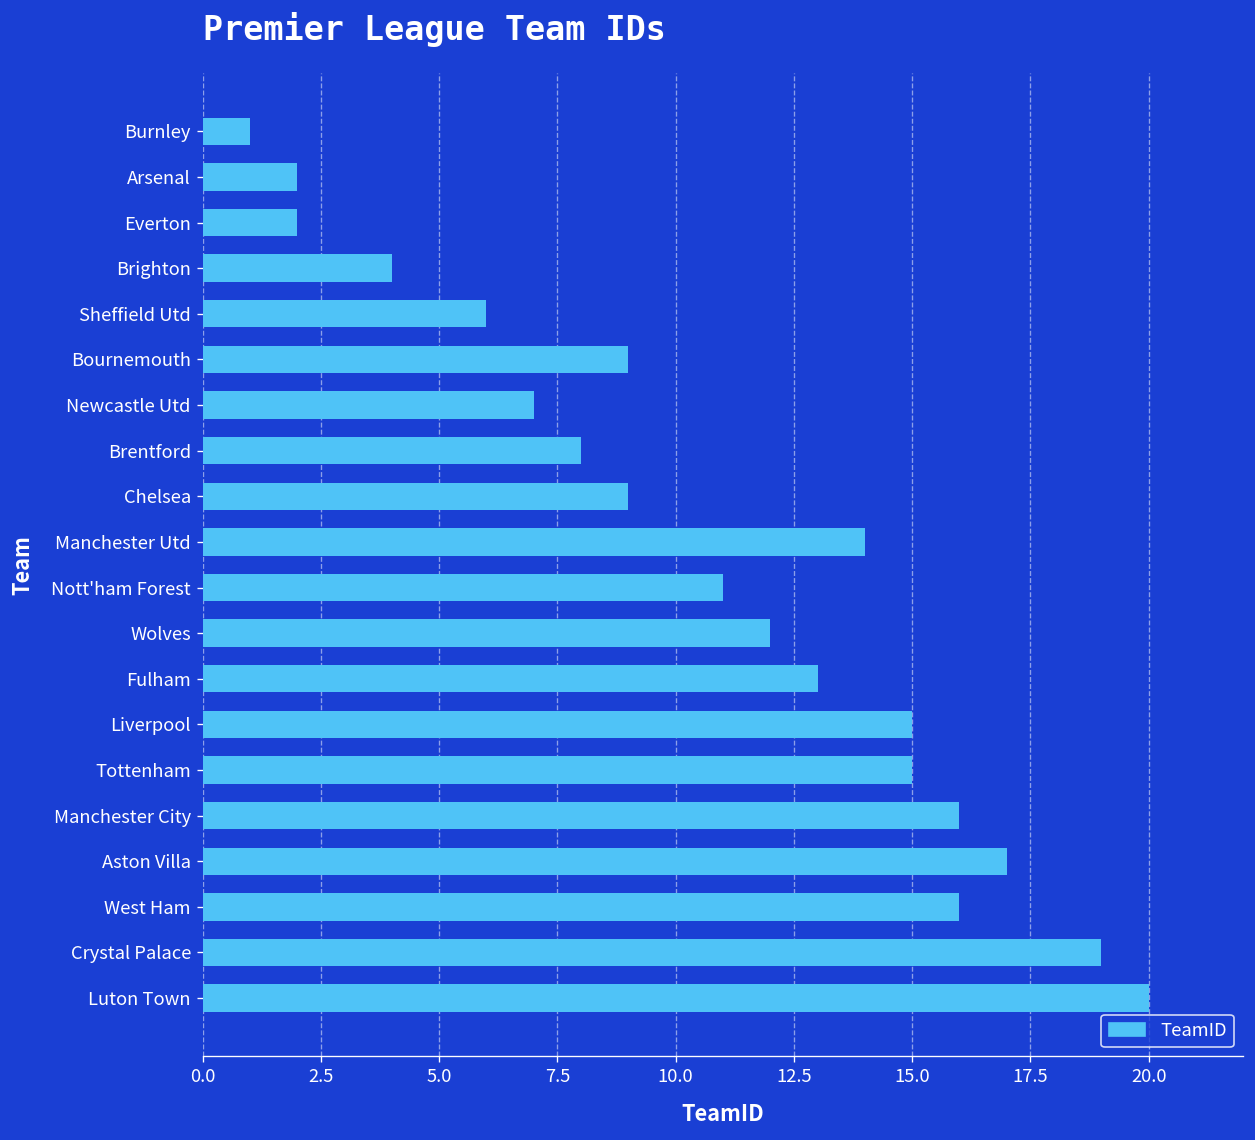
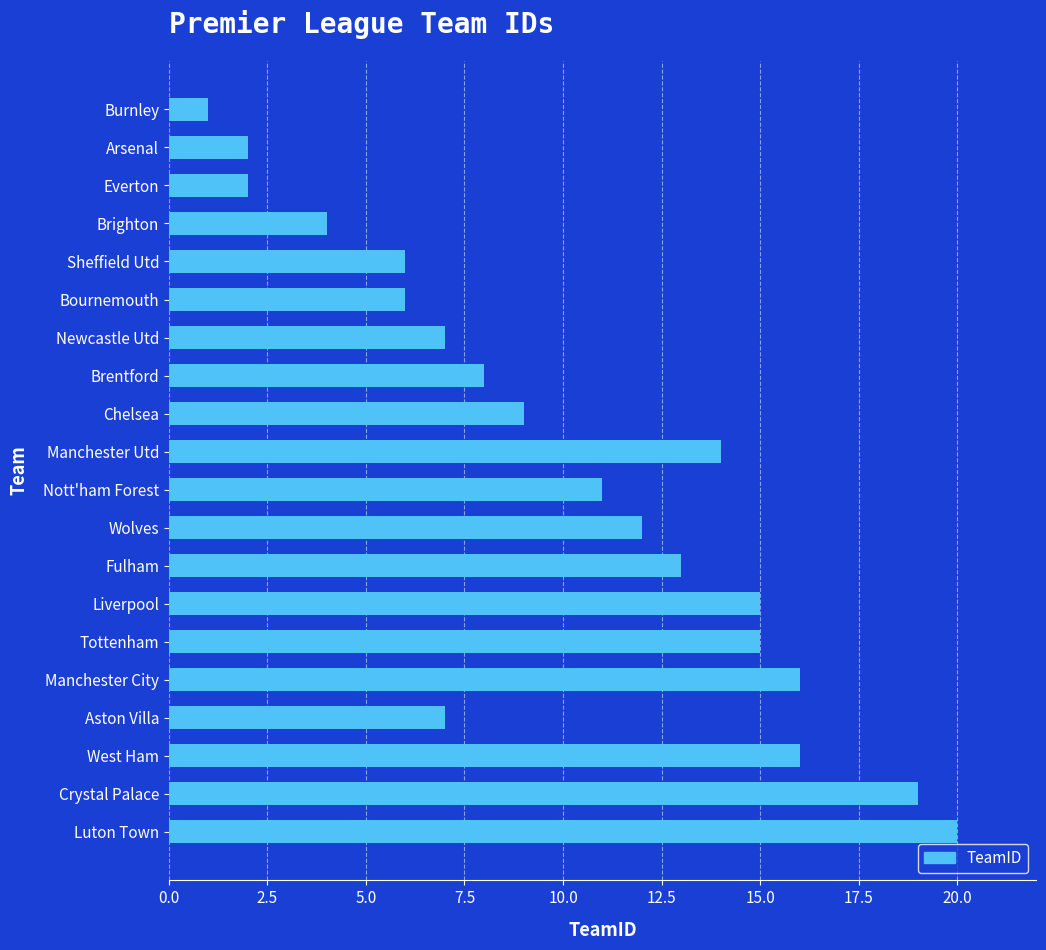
  {
    "Burnley": 1,
    "Arsenal": 2,
    "Everton": 2,
    "Brighton": 4,
    "Sheffield Utd": 6,
-   "Bournemouth": 9,
+   "Bournemouth": 6,
    "Newcastle Utd": 7,
    "Brentford": 8,
    "Chelsea": 9,
    "Manchester Utd": 14,
    "Nott'ham Forest": 11,
    "Wolves": 12,
    "Fulham": 13,
    "Liverpool": 15,
    "Tottenham": 15,
    "Manchester City": 16,
-   "Aston Villa": 17,
+   "Aston Villa": 7,
    "West Ham": 16,
    "Crystal Palace": 19,
    "Luton Town": 20
  }
